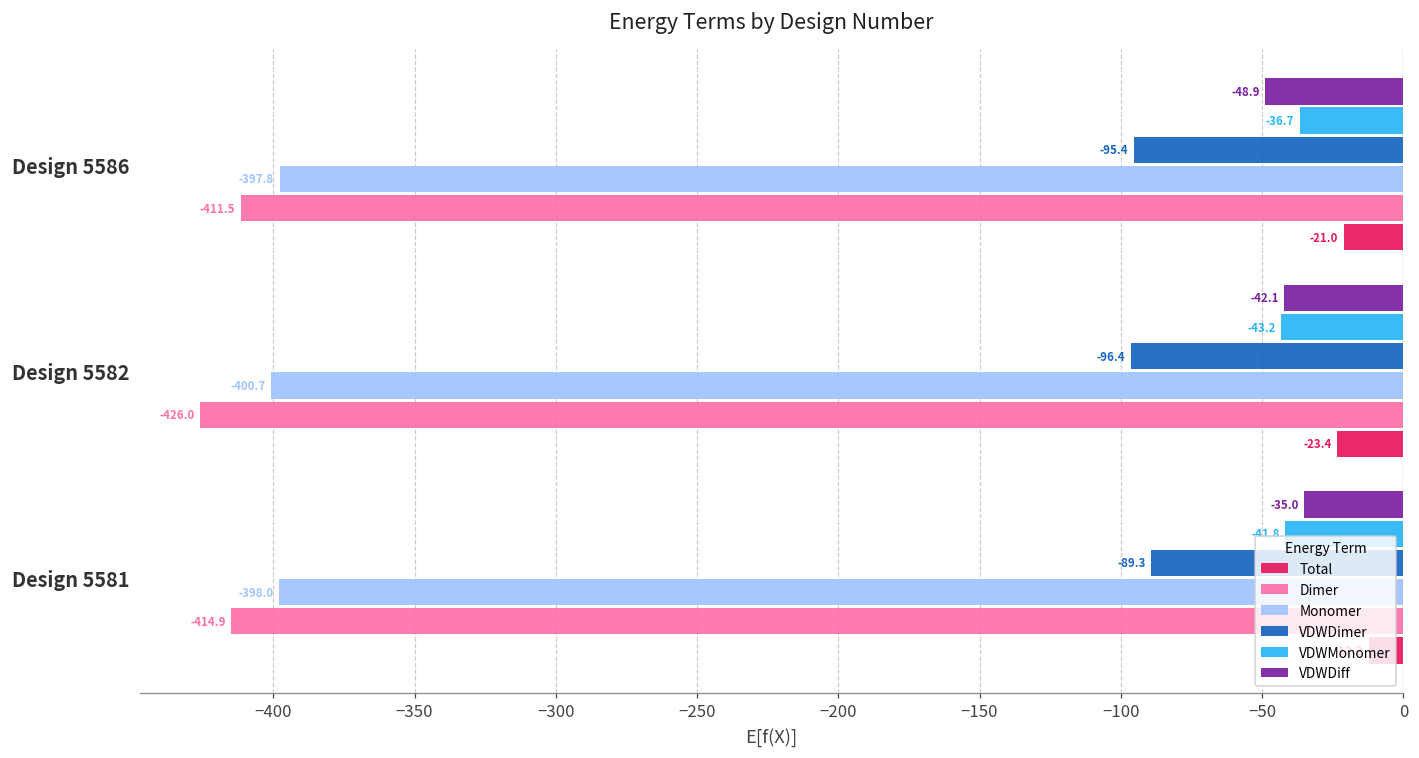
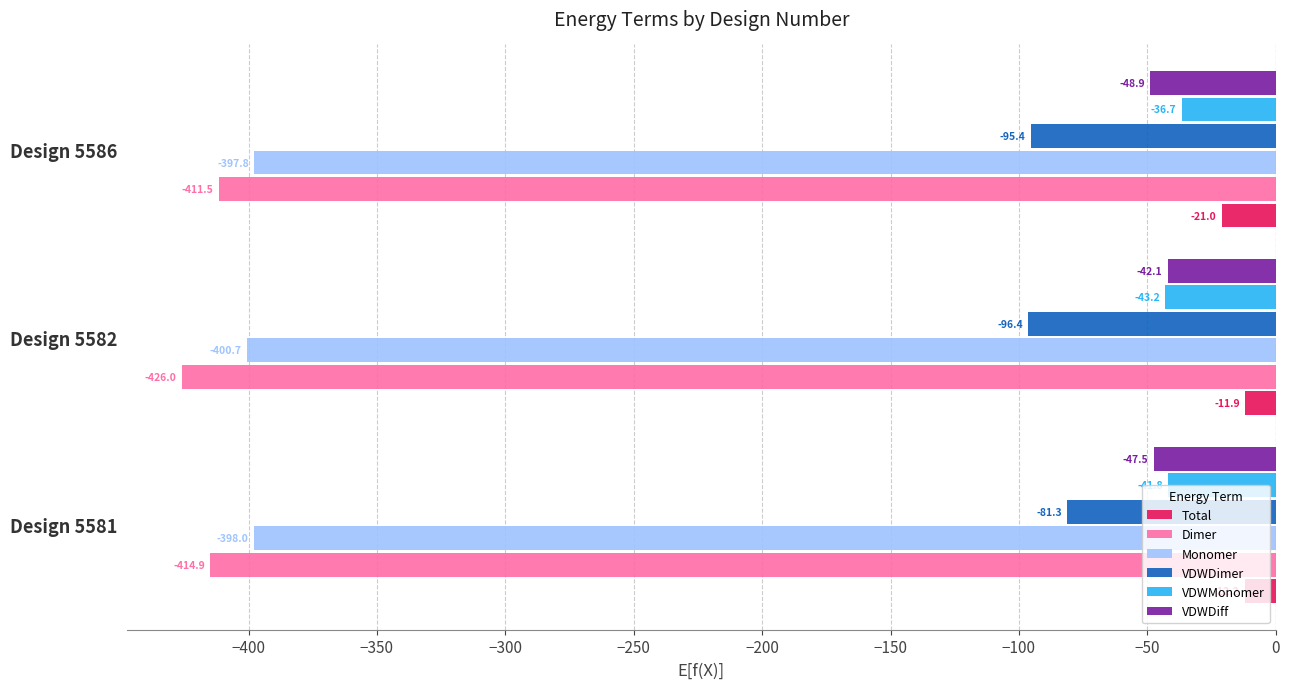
  {
    "Total": {
      "Design 5586": -21.0,
-     "Design 5582": -23.4
+     "Design 5582": -11.9
    },
    "Dimer": {
      "Design 5586": -411.5,
      "Design 5582": -426.0,
      "Design 5581": -414.9
    },
    "Monomer": {
      "Design 5586": -397.8,
      "Design 5582": -400.7,
      "Design 5581": -398.0
    },
    "VDWDimer": {
      "Design 5586": -95.4,
      "Design 5582": -96.4,
-     "Design 5581": -89.3
+     "Design 5581": -81.3
    },
    "VDWMonomer": {
      "Design 5586": -36.7,
      "Design 5582": -43.2
    },
    "VDWDiff": {
      "Design 5586": -48.9,
      "Design 5582": -42.1,
-     "Design 5581": -35.0
+     "Design 5581": -47.5
    }
  }
